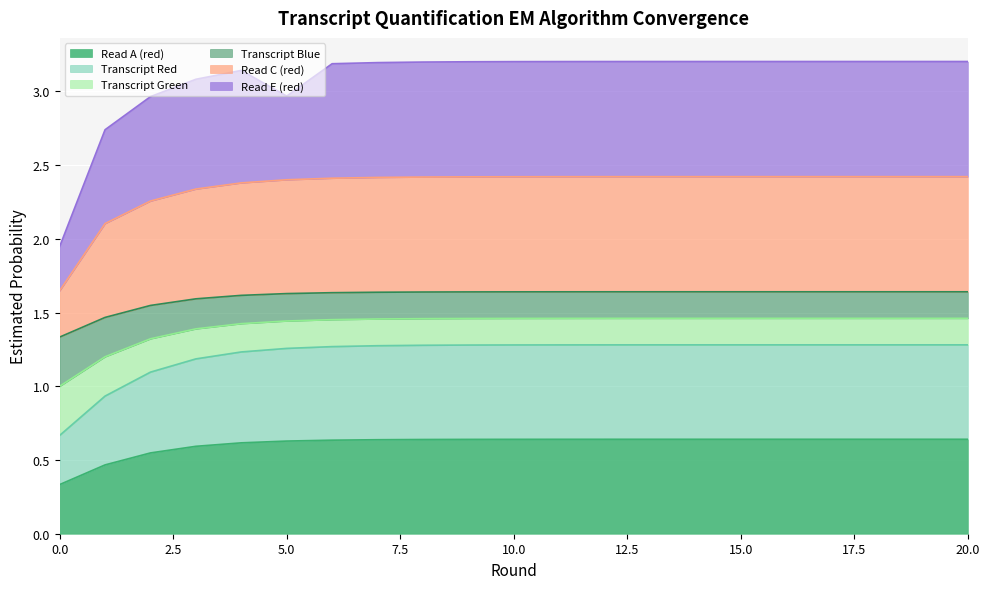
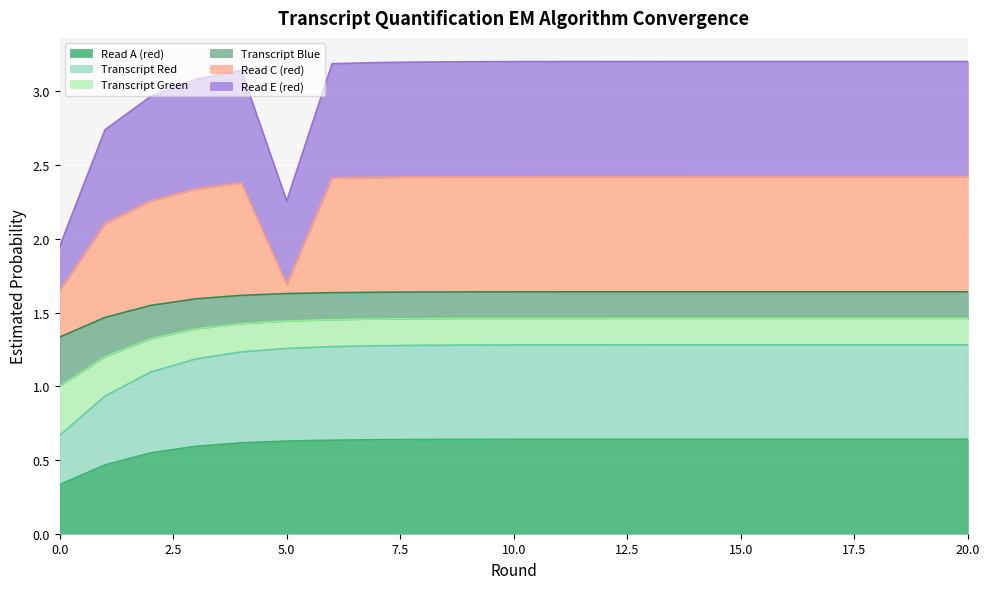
  {
    "Read C (red)": {
      "0.0": 0.31,
-     "5.0": 0.77,
+     "5.0": 0.06,
      "10.0": 0.78,
      "15.0": 0.78,
      "20.0": 0.78
    },
    "Read E (red)": {
      "0.0": 0.30,
      "10.0": 0.78,
      "15.0": 0.78,
      "20.0": 0.78
    }
  }
